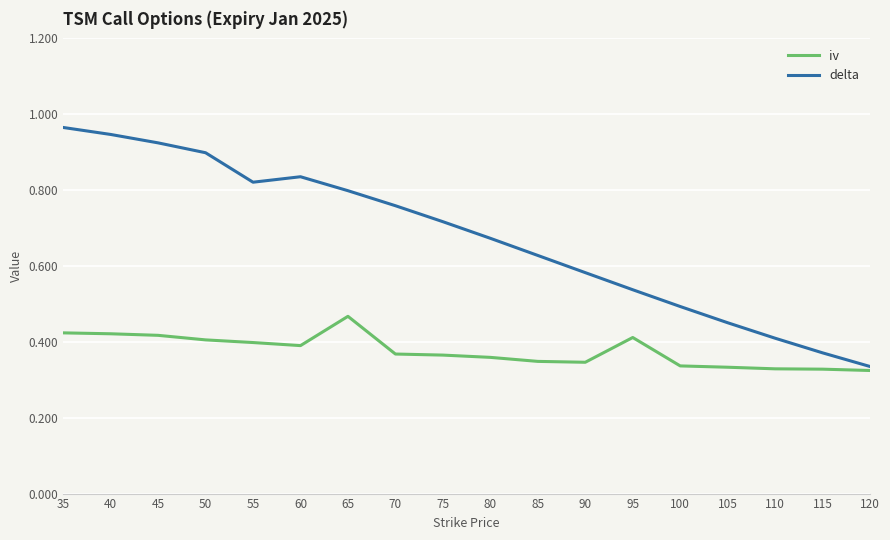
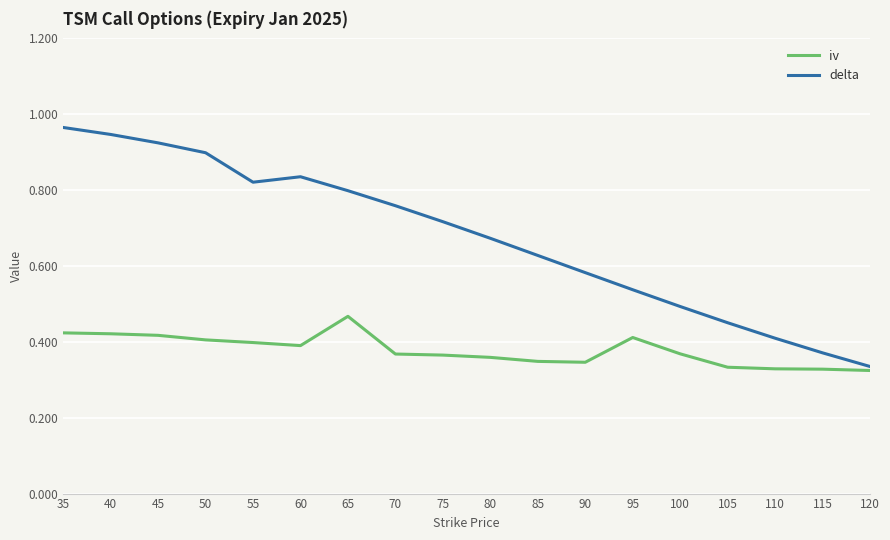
  {
    "iv": {
      "35": 0.42,
      "40": 0.42,
      "45": 0.42,
      "50": 0.41,
      "55": 0.40,
      "60": 0.39,
      "65": 0.47,
      "70": 0.37,
      "75": 0.37,
      "80": 0.36,
      "85": 0.35,
      "90": 0.35,
      "95": 0.41,
-     "100": 0.34,
+     "100": 0.37,
      "105": 0.33,
      "110": 0.33,
      "115": 0.33,
      "120": 0.32
    },
    "delta": {
      "35": 0.97,
      "40": 0.95,
      "45": 0.92,
      "50": 0.90,
      "55": 0.82,
      "60": 0.84,
      "65": 0.80,
      "70": 0.76,
      "75": 0.72,
      "80": 0.67,
      "85": 0.63,
      "90": 0.58,
      "95": 0.54,
      "100": 0.49,
      "105": 0.45,
      "110": 0.41,
      "115": 0.37,
      "120": 0.34
    }
  }
